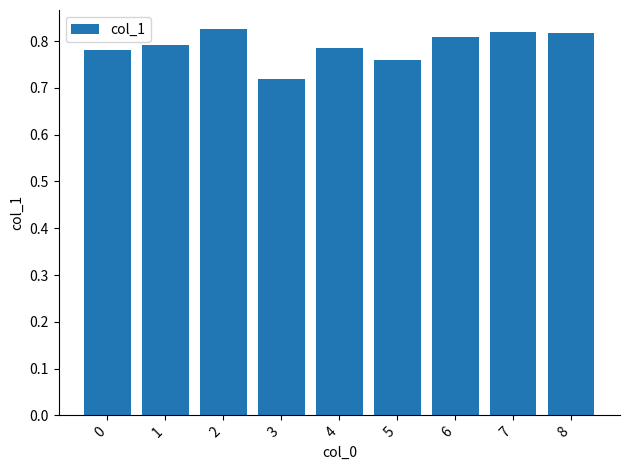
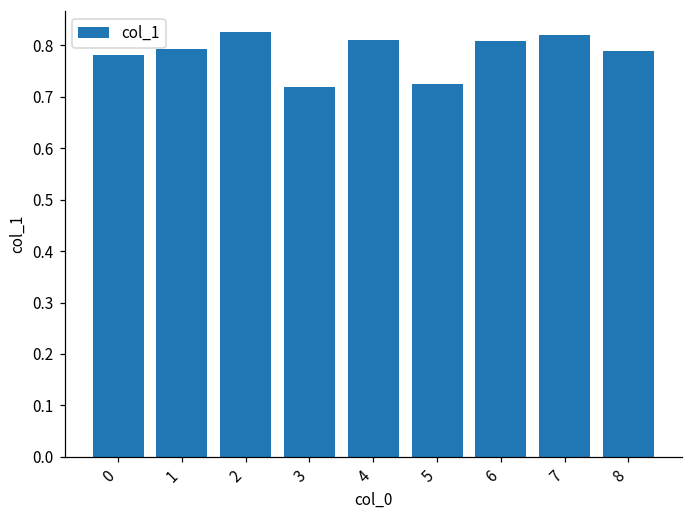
  {
    "0": 0.78,
    "1": 0.79,
    "2": 0.83,
    "3": 0.72,
-   "4": 0.78,
-   "5": 0.76,
+   "4": 0.81,
+   "5": 0.72,
    "6": 0.81,
    "7": 0.82,
-   "8": 0.82
+   "8": 0.79
  }
